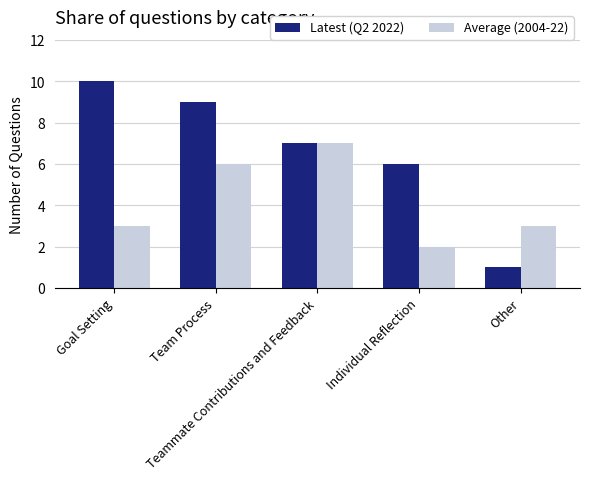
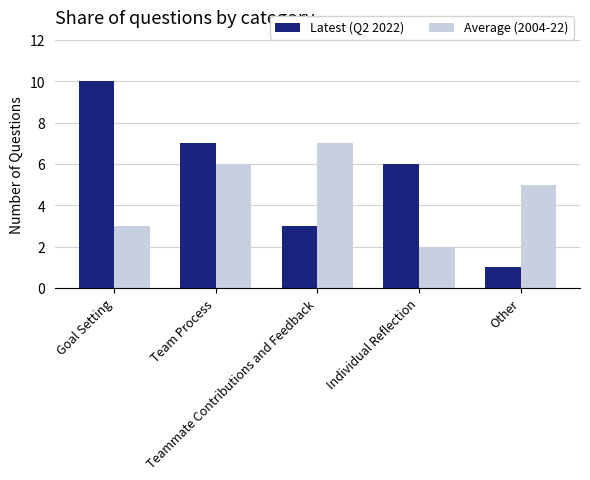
  {
    "Latest (Q2 2022)": {
      "Goal Setting": 10,
-     "Team Process": 9,
-     "Teammate Contributions and Feedback": 7,
+     "Team Process": 7,
+     "Teammate Contributions and Feedback": 3,
      "Individual Reflection": 6,
      "Other": 1
    },
    "Average (2004-22)": {
      "Goal Setting": 3,
      "Team Process": 6,
      "Teammate Contributions and Feedback": 7,
      "Individual Reflection": 2,
-     "Other": 3
+     "Other": 5
    }
  }
